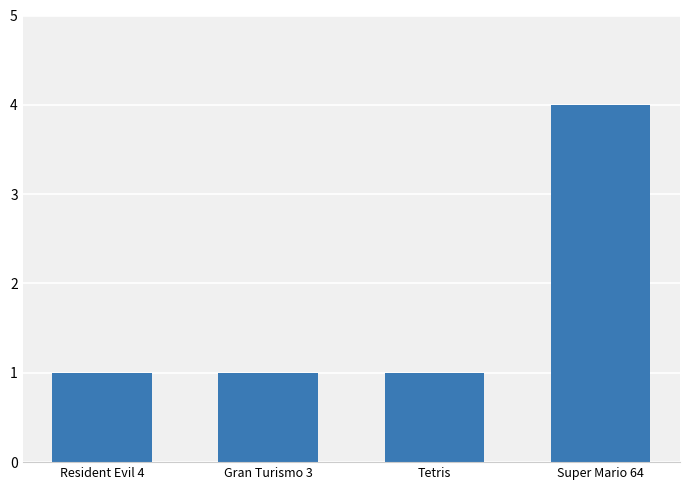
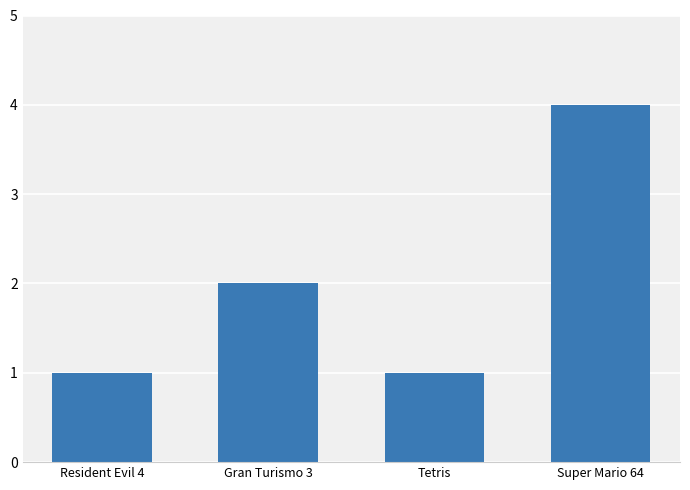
  {
    "Resident Evil 4": 1,
-   "Gran Turismo 3": 1,
+   "Gran Turismo 3": 2,
    "Tetris": 1,
    "Super Mario 64": 4
  }
